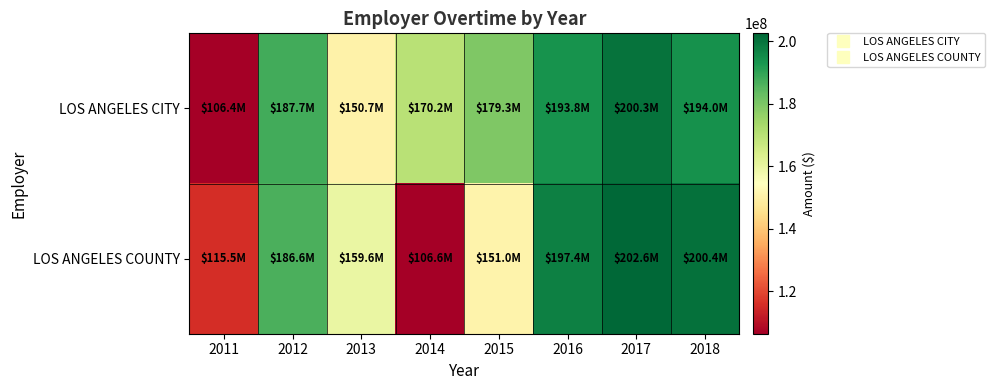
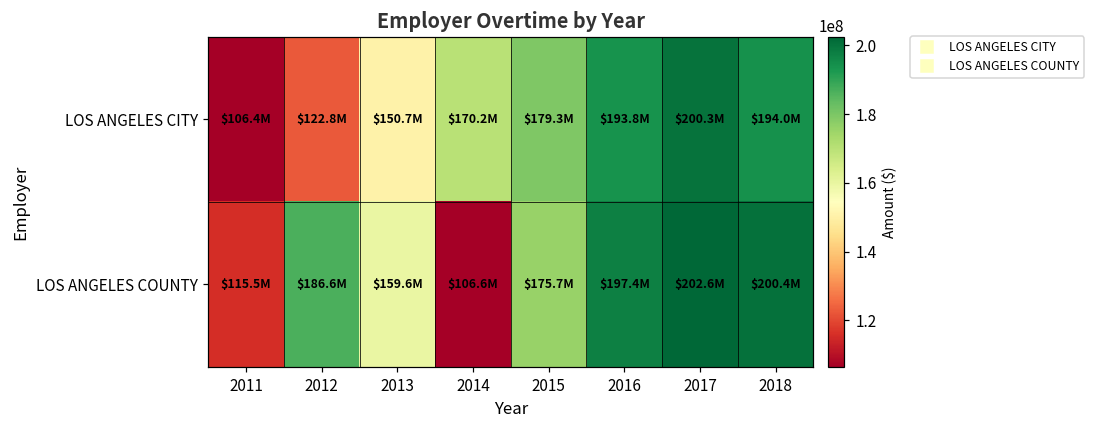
  {
    "LOS ANGELES CITY": {
      "2011": "$106.4M",
-     "2012": "$187.7M",
+     "2012": "$122.8M",
      "2013": "$150.7M",
      "2014": "$170.2M",
      "2015": "$179.3M",
      "2016": "$193.8M",
      "2017": "$200.3M",
      "2018": "$194.0M"
    },
    "LOS ANGELES COUNTY": {
      "2011": "$115.5M",
      "2012": "$186.6M",
      "2013": "$159.6M",
      "2014": "$106.6M",
-     "2015": "$151.0M",
+     "2015": "$175.7M",
      "2016": "$197.4M",
      "2017": "$202.6M",
      "2018": "$200.4M"
    }
  }
